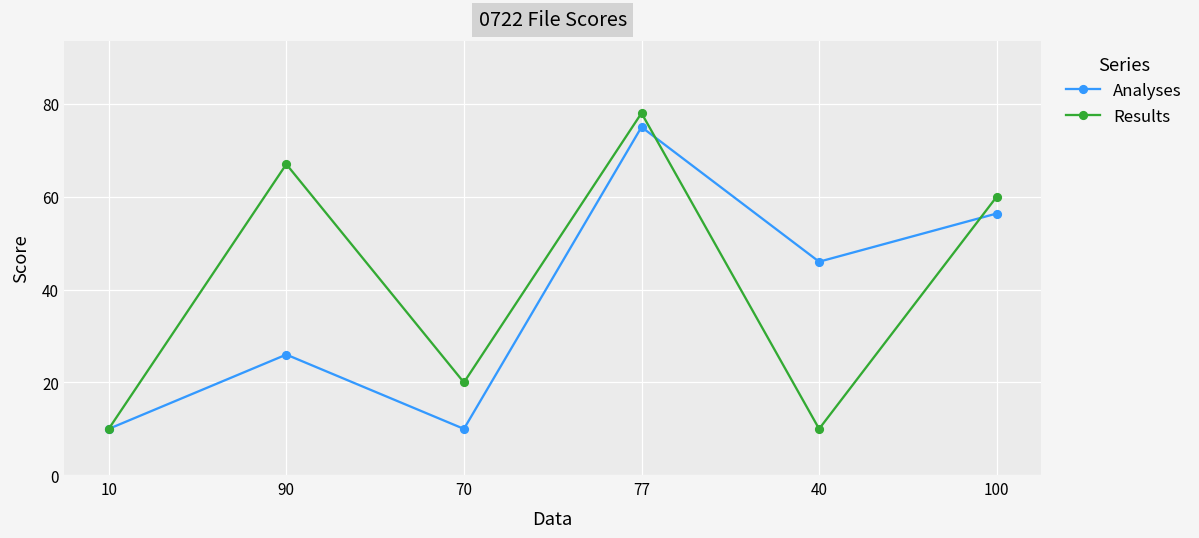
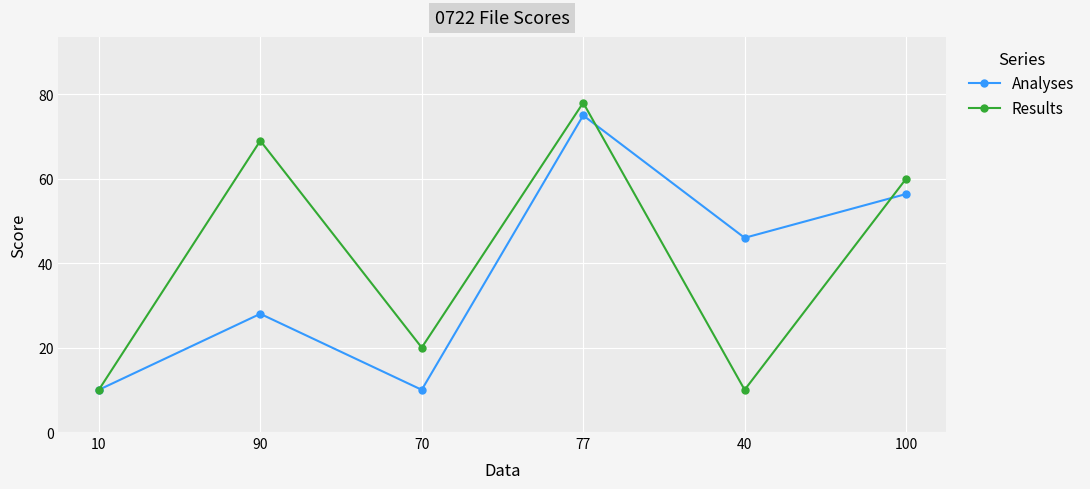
  {
    "Analyses": {
-     "90": 26,
+     "90": 28,
      "70": 10,
      "77": 75,
      "40": 46,
      "100": 56
    },
    "Results": {
-     "90": 67,
+     "90": 69,
      "70": 20,
      "77": 78,
      "40": 10,
      "100": 60
    }
  }
